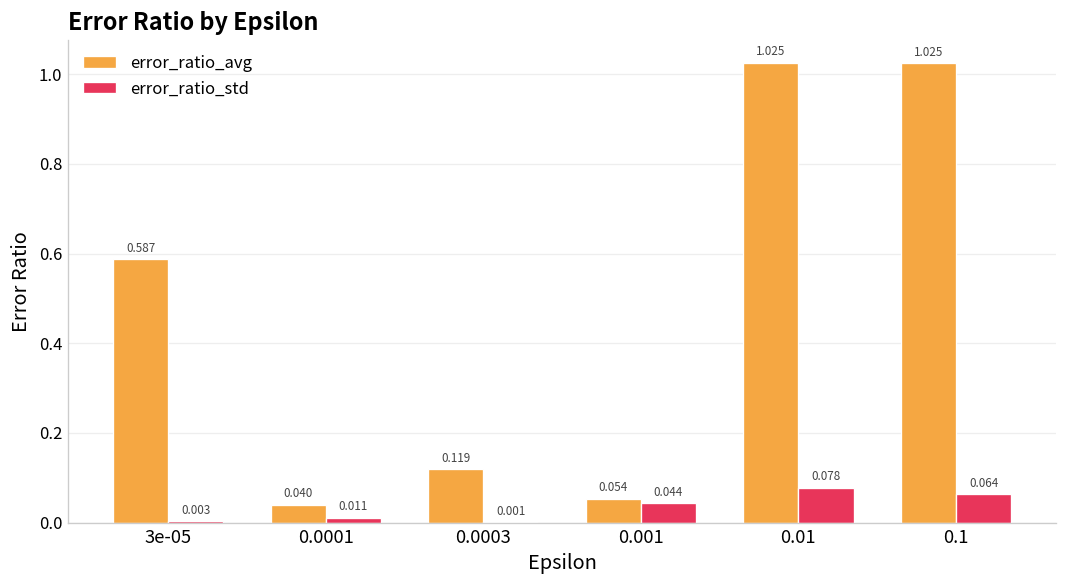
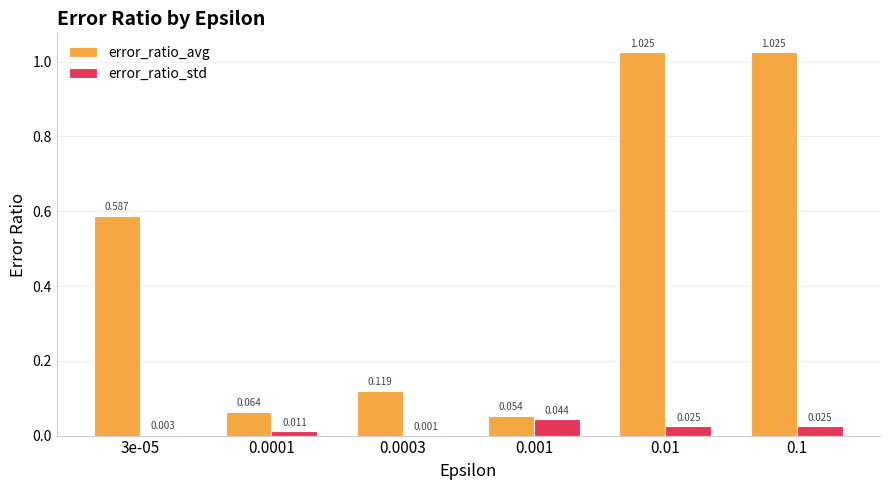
  {
    "error_ratio_avg": {
      "3e-05": 0.587,
-     "0.0001": 0.040,
+     "0.0001": 0.064,
      "0.0003": 0.119,
      "0.001": 0.054,
      "0.01": 1.025,
      "0.1": 1.025
    },
    "error_ratio_std": {
      "3e-05": 0.003,
      "0.0001": 0.011,
      "0.0003": 0.001,
      "0.001": 0.044,
-     "0.01": 0.078,
-     "0.1": 0.064
+     "0.01": 0.025,
+     "0.1": 0.025
    }
  }
